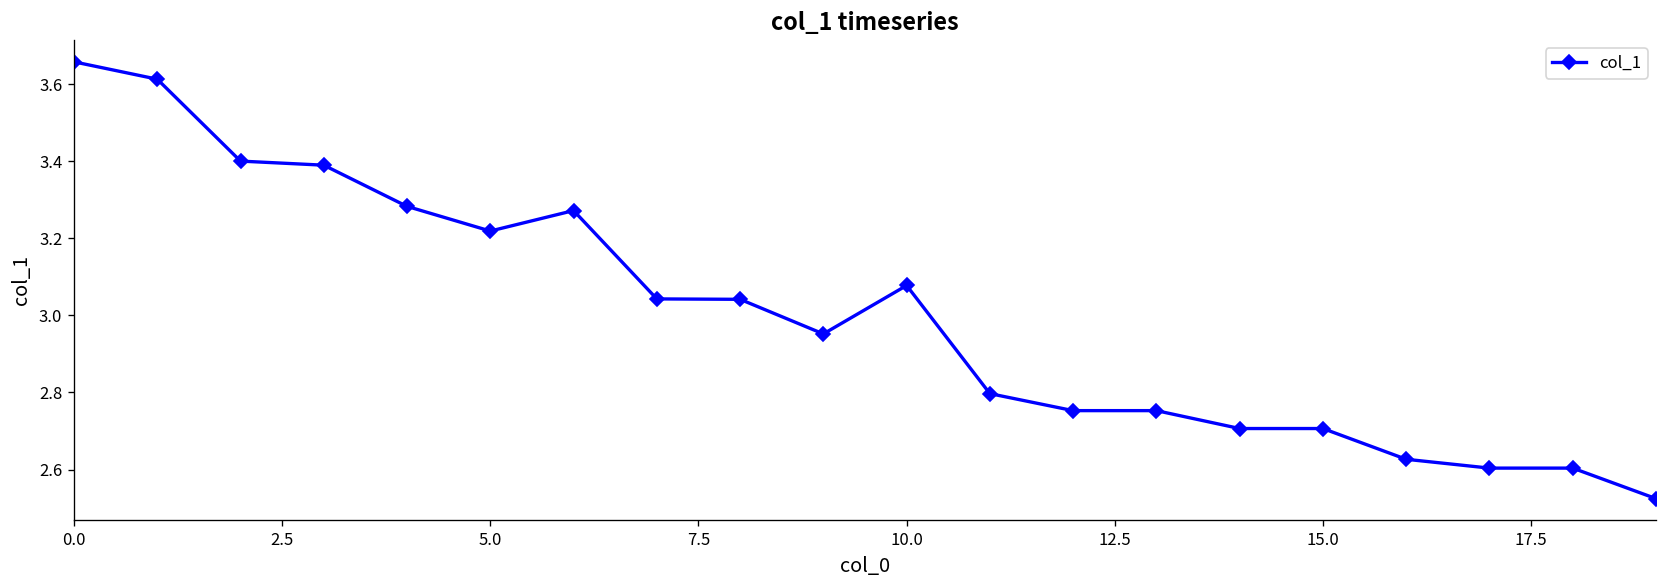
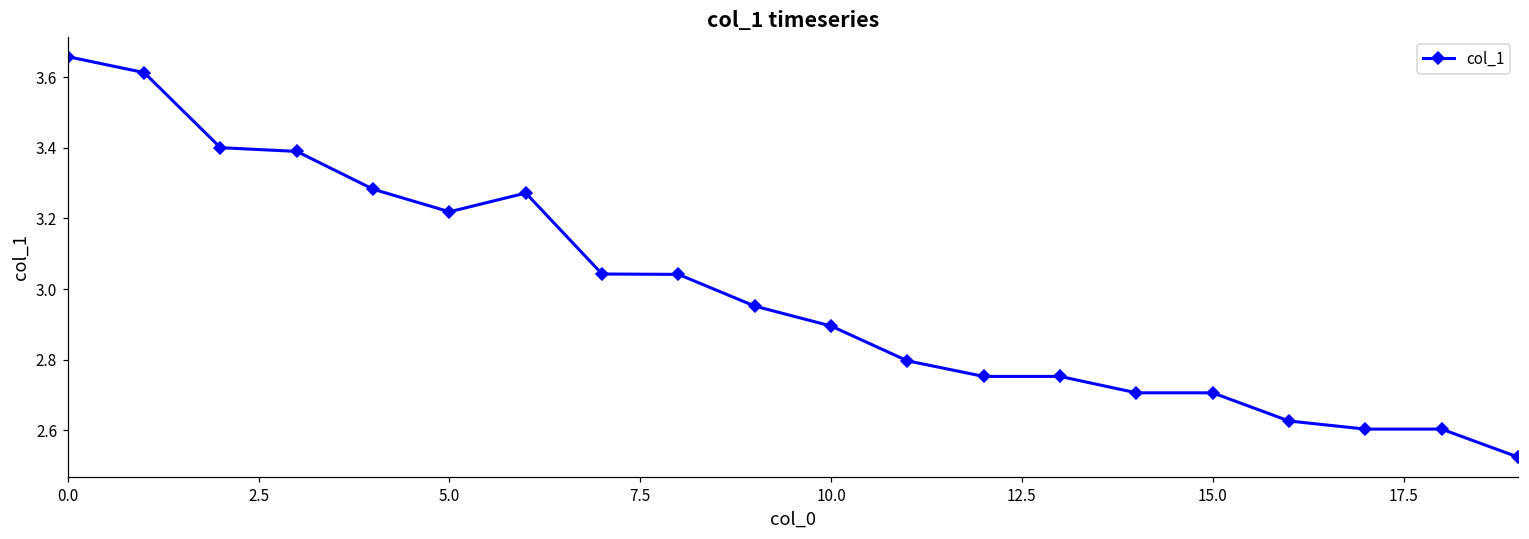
  {
    "0.0": 3.66,
    "5.0": 3.22,
-   "10.0": 3.08,
+   "10.0": 2.90,
    "15.0": 2.71
  }
